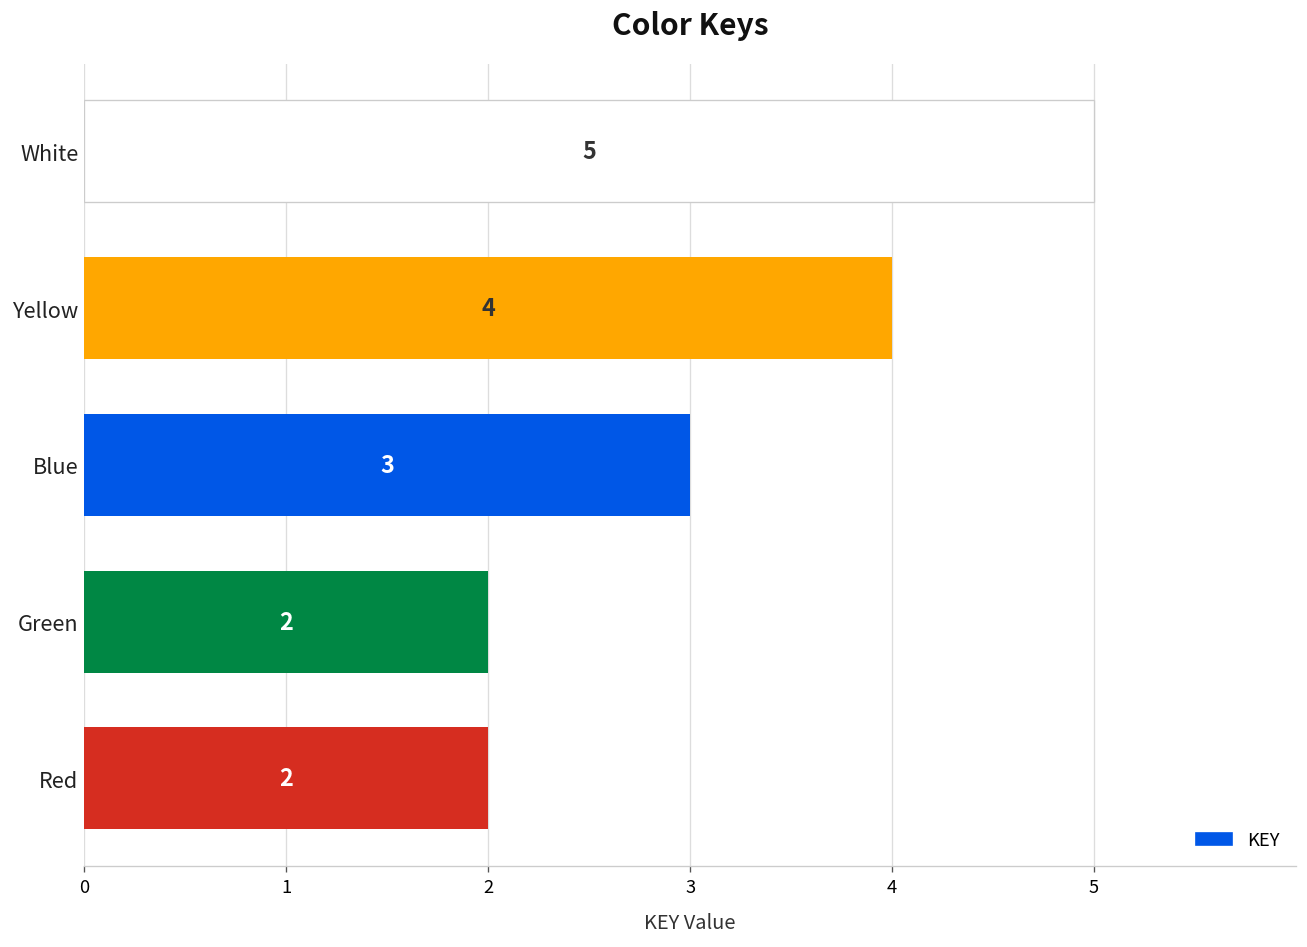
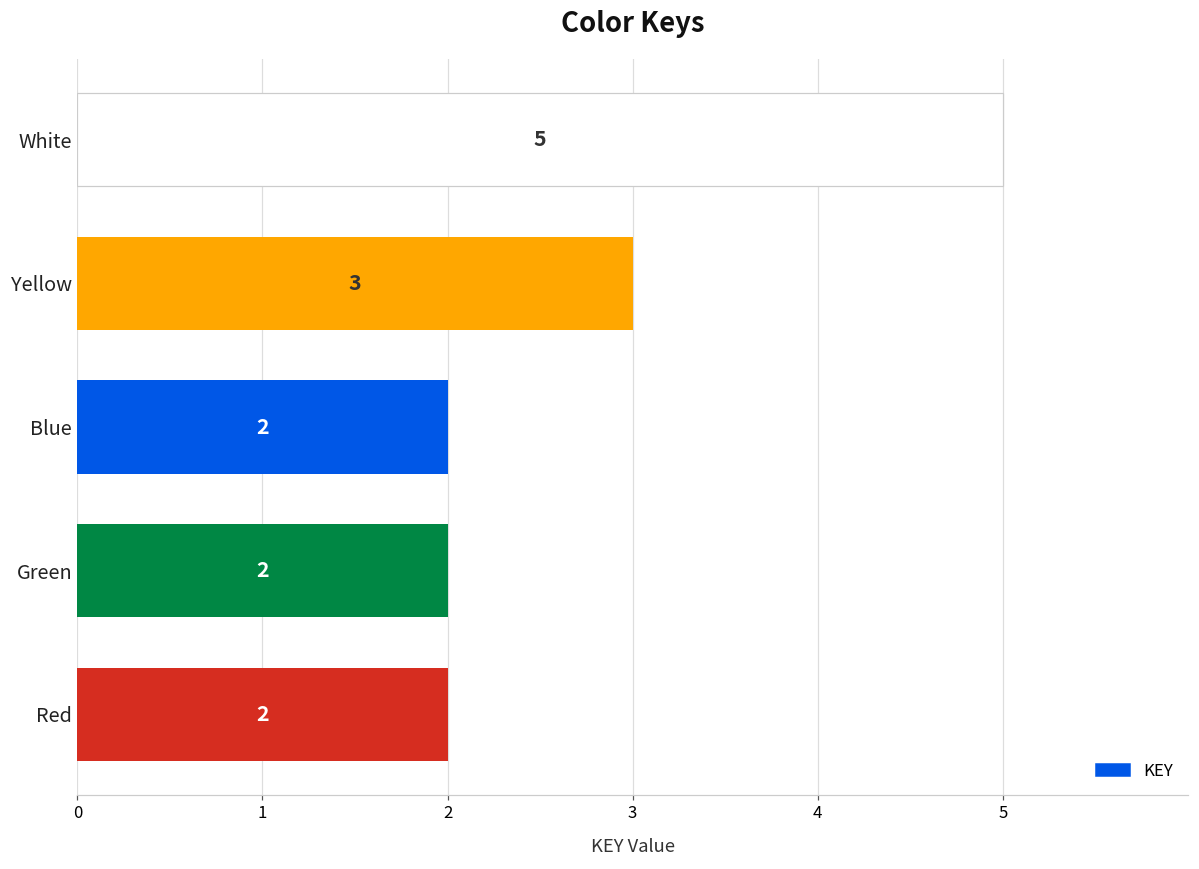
  {
    "White": 5,
-   "Yellow": 4,
-   "Blue": 3,
+   "Yellow": 3,
+   "Blue": 2,
    "Green": 2,
    "Red": 2
  }
